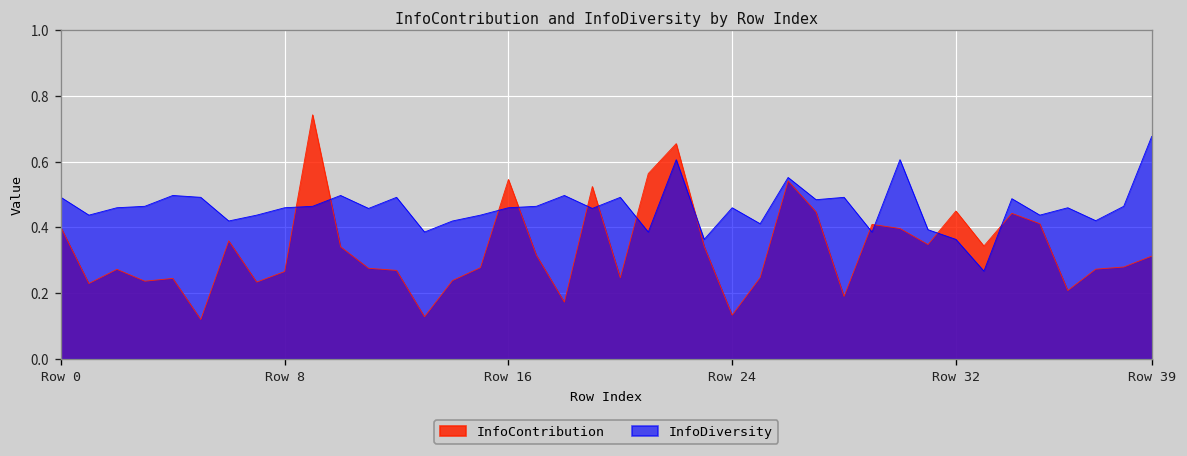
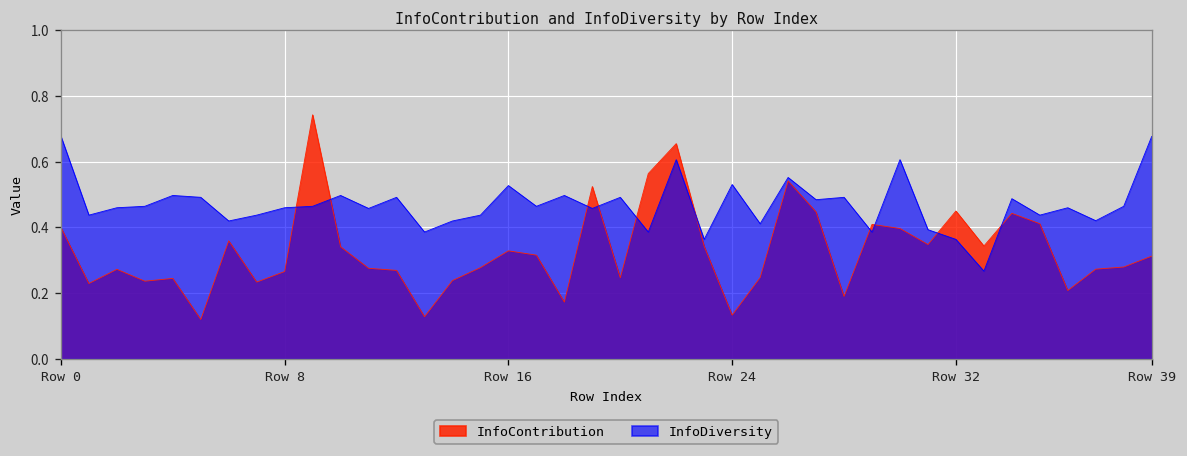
  {
    "InfoContribution": {
      "Row 0": 0.40,
      "Row 8": 0.27,
-     "Row 16": 0.55,
+     "Row 16": 0.33,
      "Row 24": 0.13,
      "Row 32": 0.45,
      "Row 39": 0.31
    },
    "InfoDiversity": {
-     "Row 0": 0.49,
+     "Row 0": 0.68,
      "Row 8": 0.46,
-     "Row 16": 0.46,
-     "Row 24": 0.46,
+     "Row 16": 0.53,
+     "Row 24": 0.53,
      "Row 32": 0.36,
      "Row 39": 0.68
    }
  }
